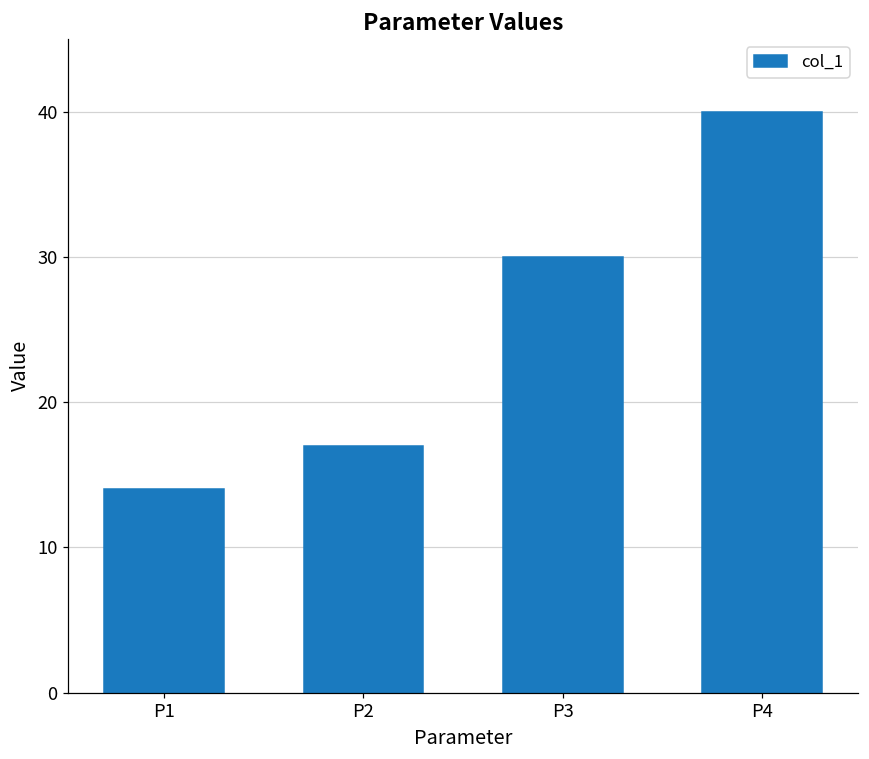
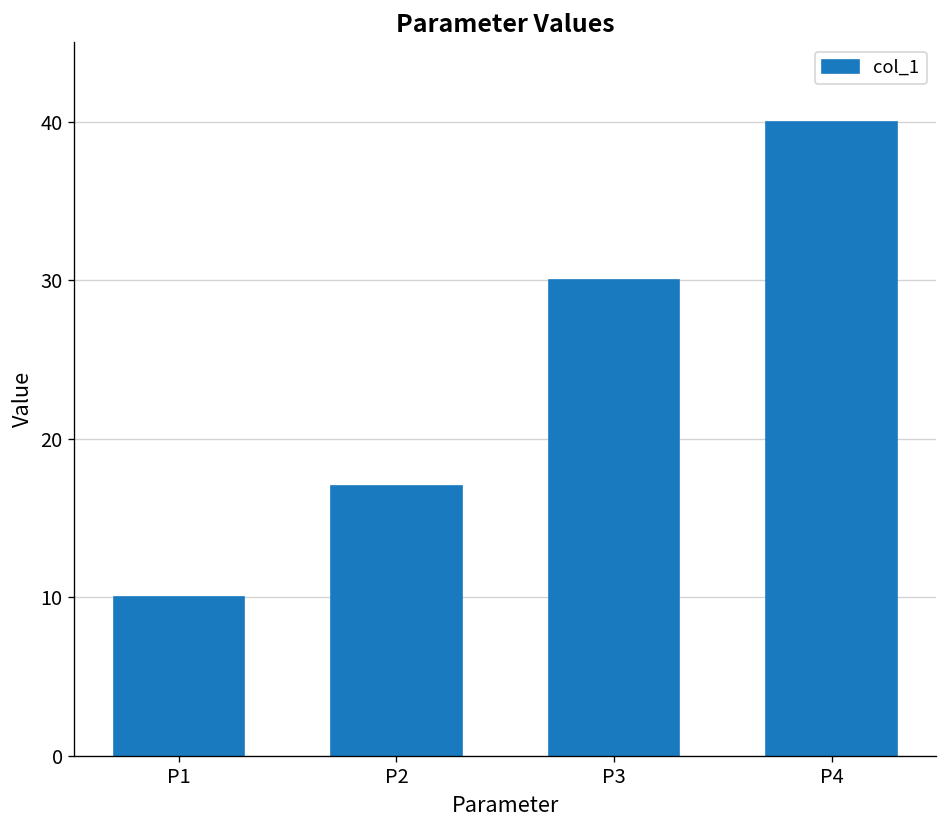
  {
-   "P1": 14,
+   "P1": 10,
    "P2": 17,
    "P3": 30,
    "P4": 40
  }
